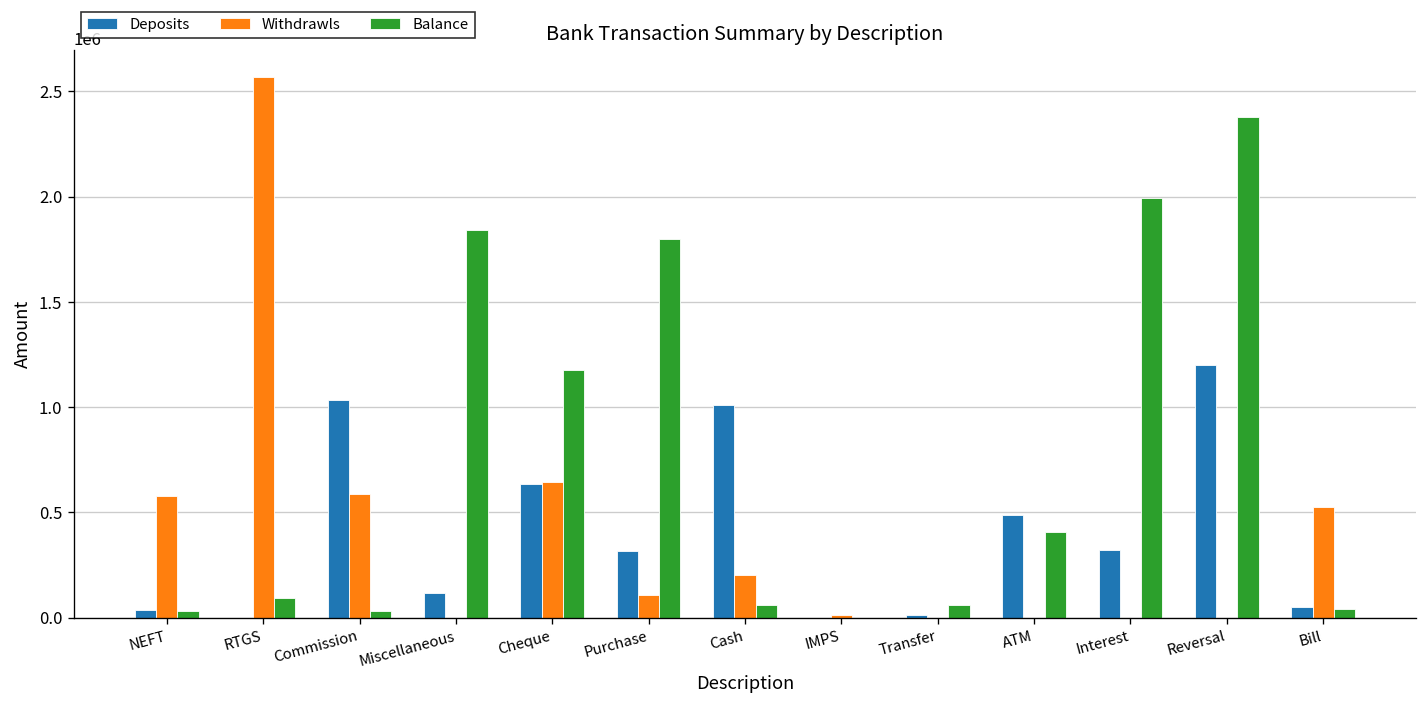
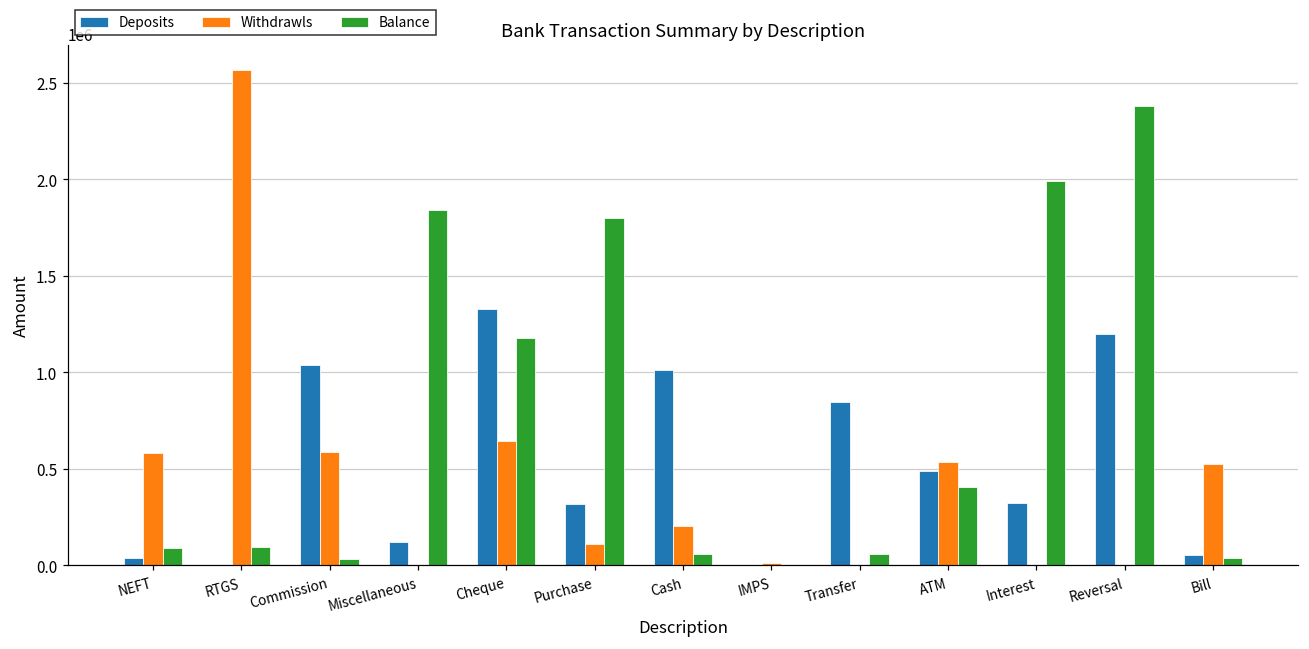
  {
    "Deposits": {
      "NEFT": 40000,
      "Commission": 1040000,
      "Miscellaneous": 120000,
-     "Cheque": 630000,
+     "Cheque": 1330000,
      "Purchase": 320000,
      "Cash": 1010000,
-     "Transfer": 10000,
+     "Transfer": 850000,
      "ATM": 490000,
      "Interest": 320000,
      "Reversal": 1200000,
      "Bill": 50000
    },
    "Withdrawls": {
      "NEFT": 580000,
      "RTGS": 2570000,
      "Commission": 590000,
      "Miscellaneous": 0,
      "Cheque": 640000,
      "Purchase": 110000,
      "Cash": 200000,
      "Transfer": 0,
-     "ATM": 0,
+     "ATM": 540000,
      "Interest": 0,
      "Reversal": 0,
      "Bill": 530000
    },
    "Balance": {
-     "NEFT": 30000,
+     "NEFT": 90000,
      "RTGS": 90000,
      "Commission": 30000,
      "Miscellaneous": 1840000,
      "Cheque": 1180000,
      "Purchase": 1800000,
      "Cash": 60000,
      "Transfer": 60000,
      "ATM": 410000,
      "Interest": 1990000,
      "Reversal": 2380000,
      "Bill": 40000
    }
  }
